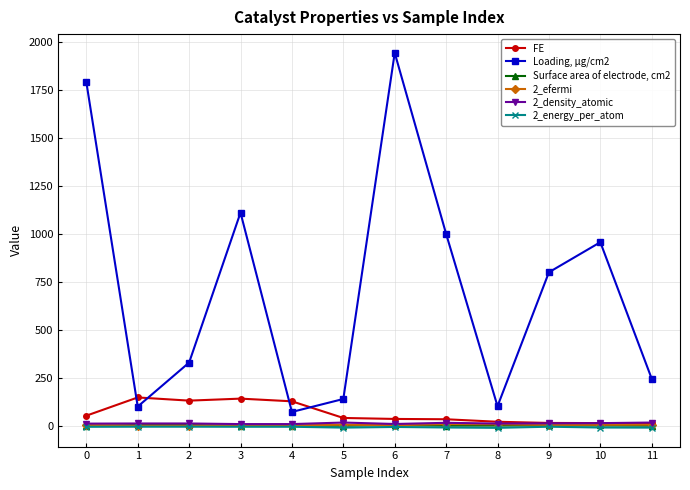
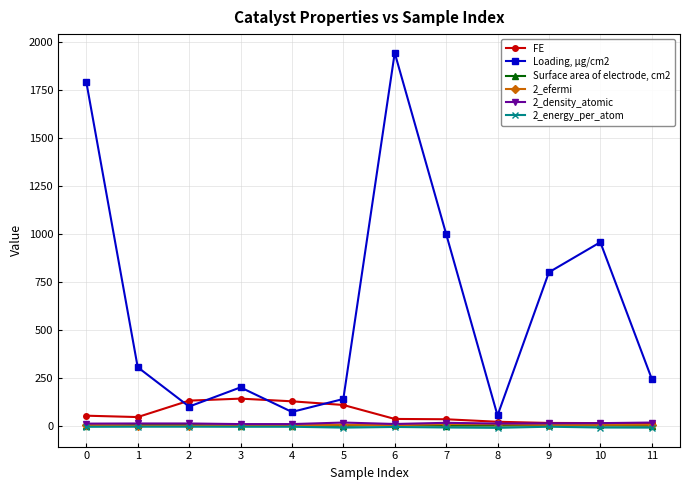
  {
    "FE": {
      "0": 50,
-     "1": 150,
+     "1": 50,
      "2": 130,
      "3": 140,
      "4": 130,
-     "5": 40,
+     "5": 110,
      "6": 40,
      "7": 30
    },
    "Loading, μg/cm2": {
      "0": 1790,
-     "1": 100,
-     "2": 330,
-     "3": 1110,
+     "1": 310,
+     "2": 100,
+     "3": 200,
      "4": 70,
      "5": 140,
      "6": 1940,
      "7": 1000,
-     "8": 100,
+     "8": 50,
      "9": 800,
      "10": 960,
      "11": 240
    }
  }
